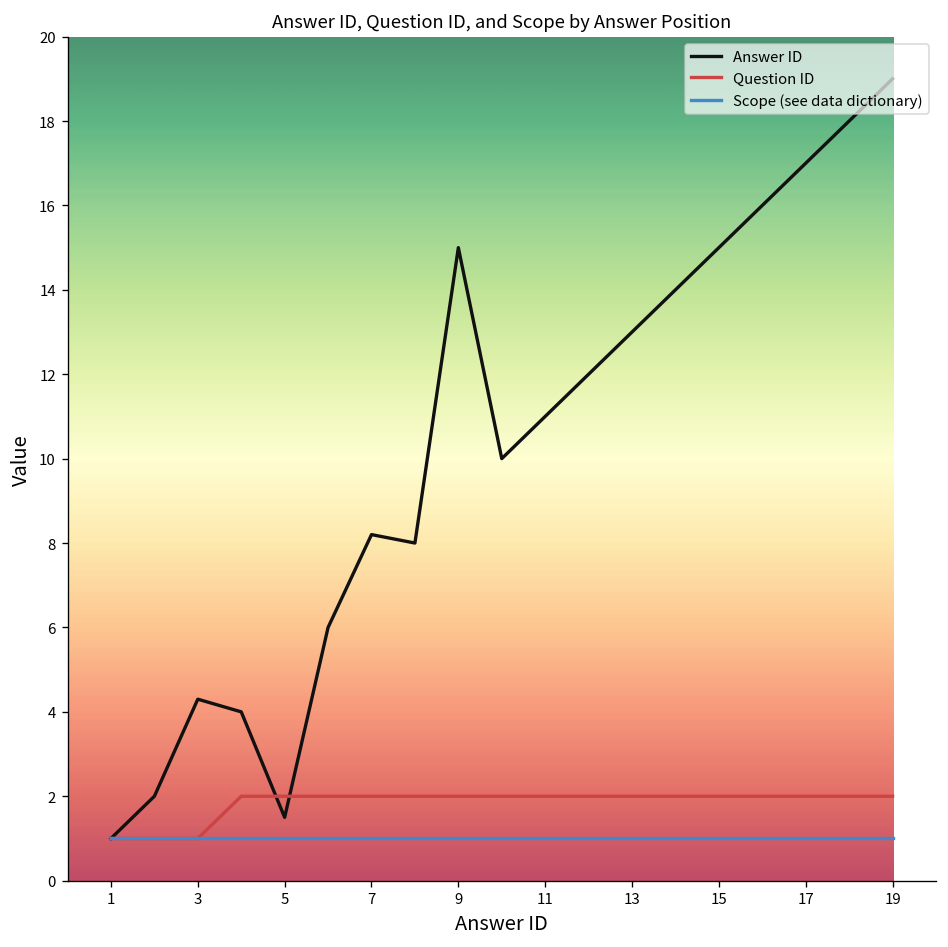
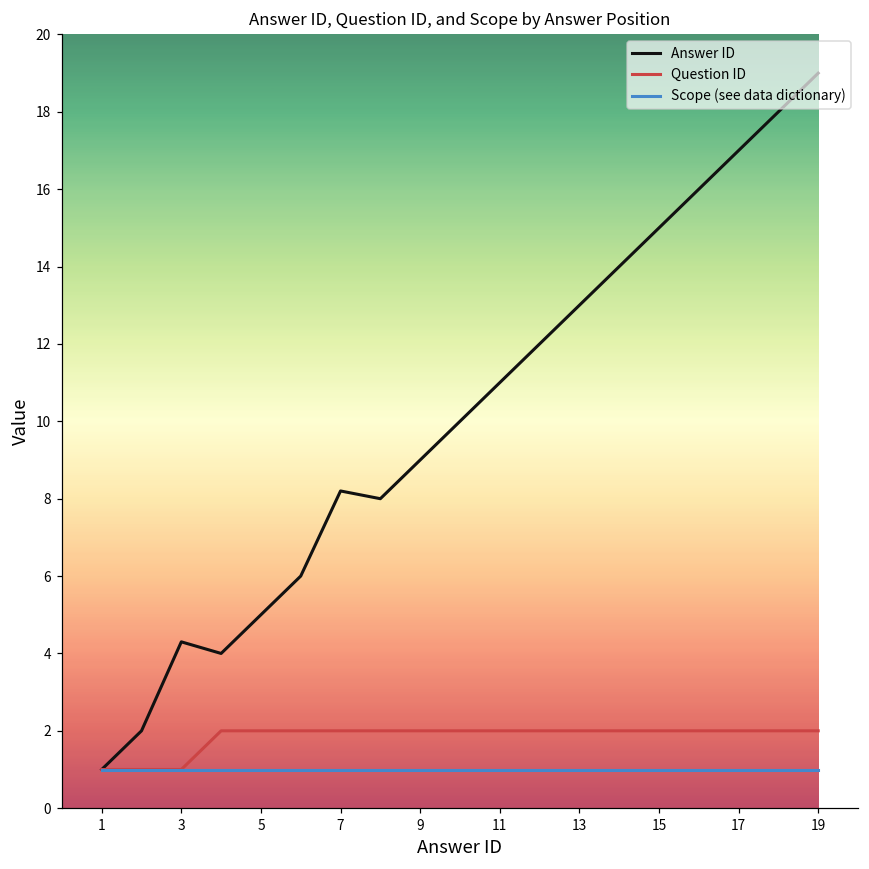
  {
    "Answer ID": {
      "3": 4.3,
-     "5": 1.5,
+     "5": 5.0,
      "7": 8.2,
-     "9": 15,
+     "9": 9,
      "11": 11.0,
      "13": 13.0,
      "15": 15.0,
      "17": 17.0
    },
    "Question ID": {
      "5": 2.0,
      "7": 2.0,
      "9": 2.0,
      "11": 2.0,
      "13": 2.0,
      "15": 2.0,
      "17": 2.0,
      "19": 2.0
    },
    "Scope (see data dictionary)": {
      "5": 1.0,
      "7": 1.0,
      "9": 1.0,
      "11": 1.0,
      "13": 1.0,
      "15": 1.0,
      "17": 1.0,
      "19": 1.0
    }
  }
